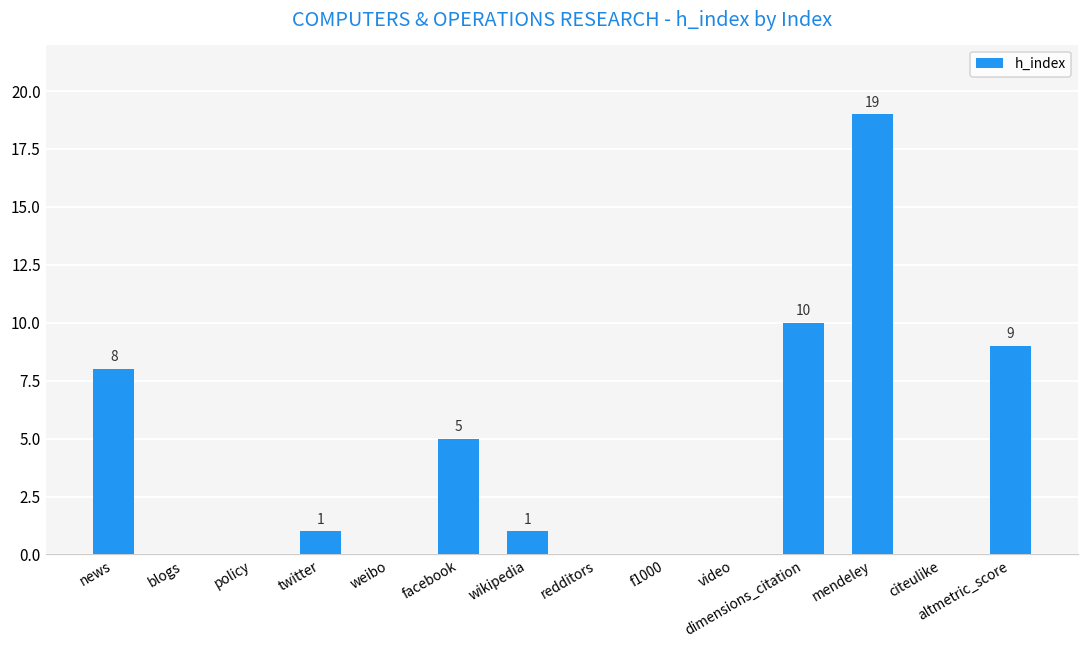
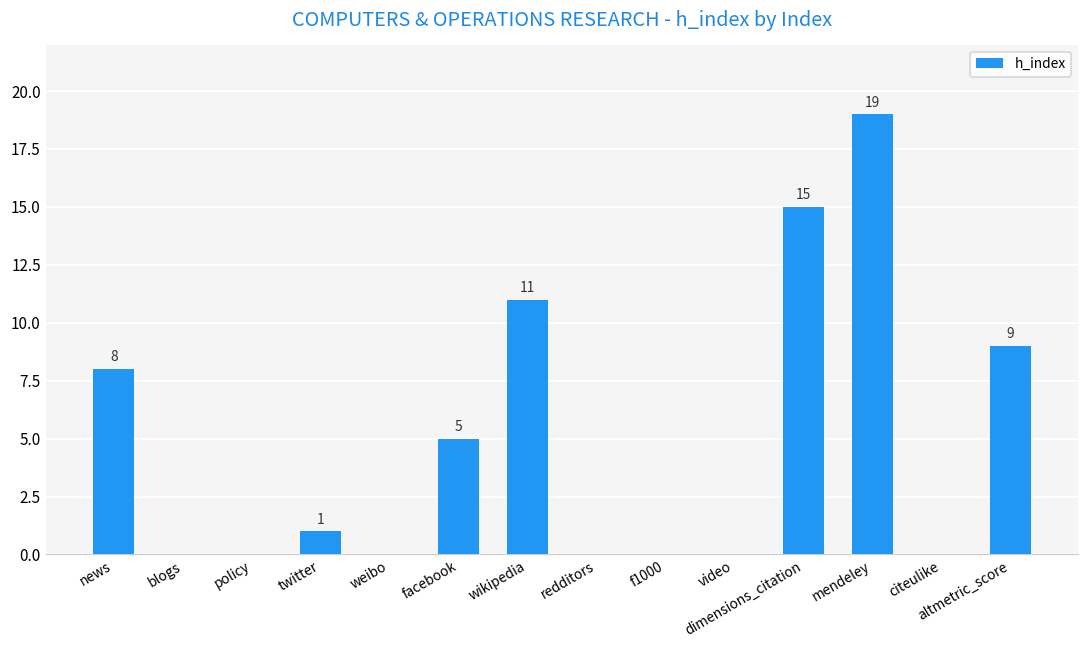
  {
    "news": 8,
    "twitter": 1,
    "facebook": 5,
-   "wikipedia": 1,
-   "dimensions_citation": 10,
+   "wikipedia": 11,
+   "dimensions_citation": 15,
    "mendeley": 19,
    "altmetric_score": 9
  }
